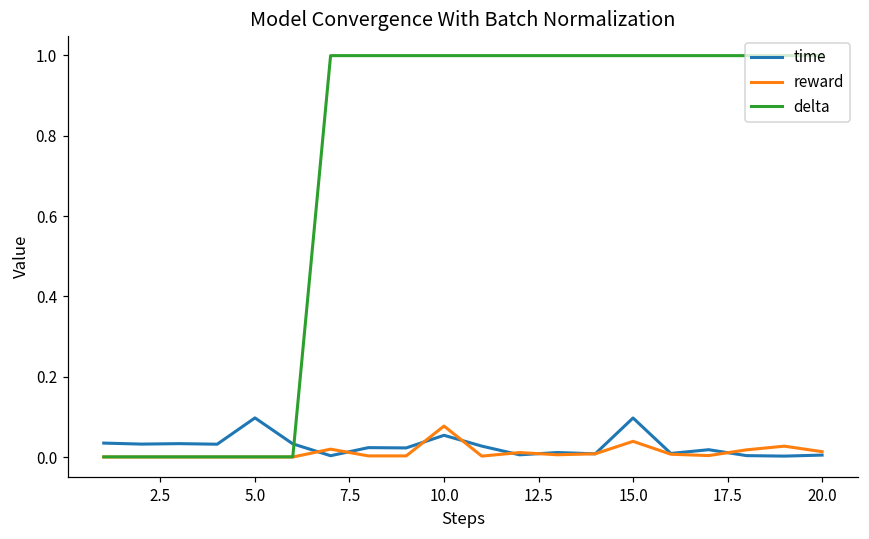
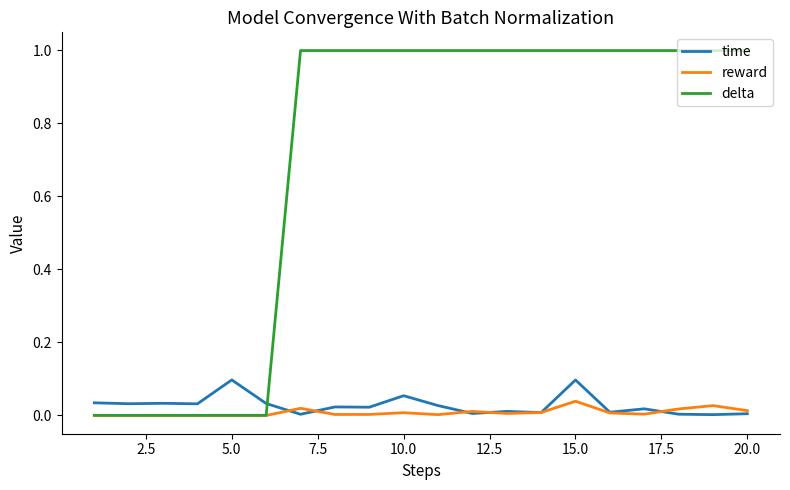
  {
    "time": {
      "5.0": 0.10,
      "10.0": 0.05,
      "15.0": 0.10,
      "20.0": 0.00
    },
    "reward": {
-     "10.0": 0.08,
+     "10.0": 0.01,
      "15.0": 0.04,
      "20.0": 0.01
    },
    "delta": {
      "10.0": 1.00,
      "15.0": 1.00
    }
  }
